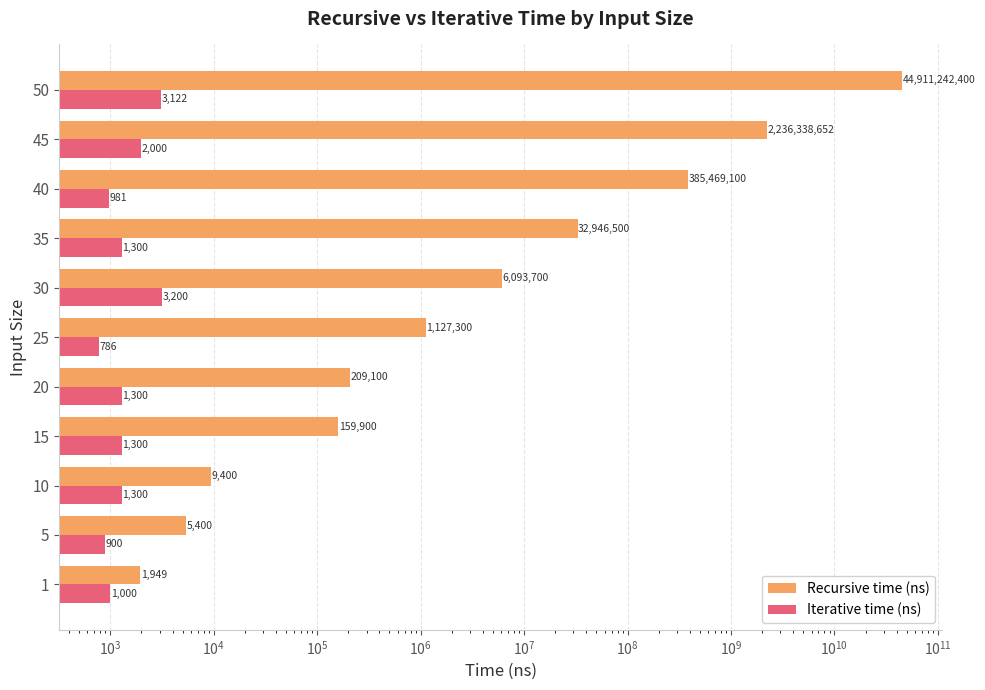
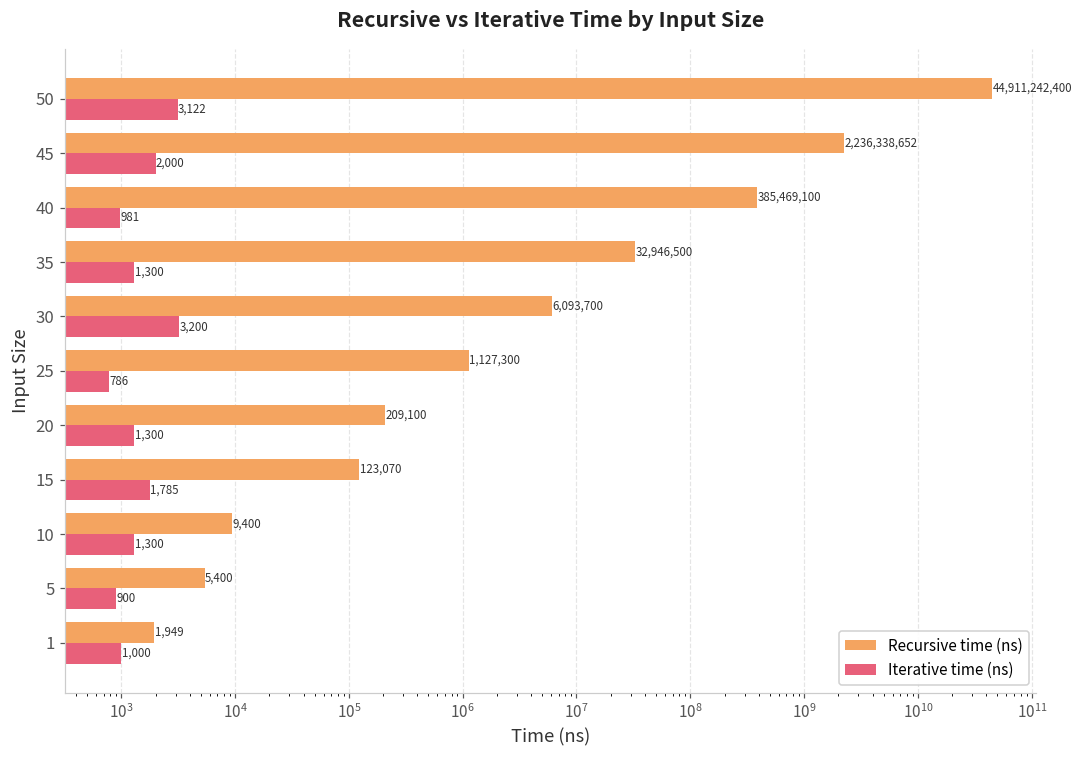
  {
    "Recursive time (ns)": {
      "50": "44,911,242,400",
      "45": "2,236,338,652",
      "40": "385,469,100",
      "35": "32,946,500",
      "30": "6,093,700",
      "25": "1,127,300",
      "20": "209,100",
-     "15": "159,900",
+     "15": "123,070",
      "10": "9,400",
      "5": "5,400",
      "1": "1,949"
    },
    "Iterative time (ns)": {
      "50": "3,122",
      "45": "2,000",
      "40": "981",
      "35": "1,300",
      "30": "3,200",
      "25": "786",
      "20": "1,300",
-     "15": "1,300",
+     "15": "1,785",
      "10": "1,300",
      "5": "900",
      "1": "1,000"
    }
  }
